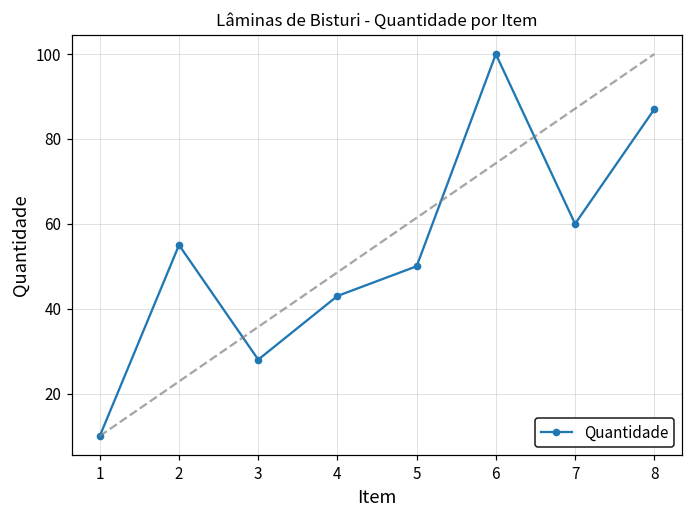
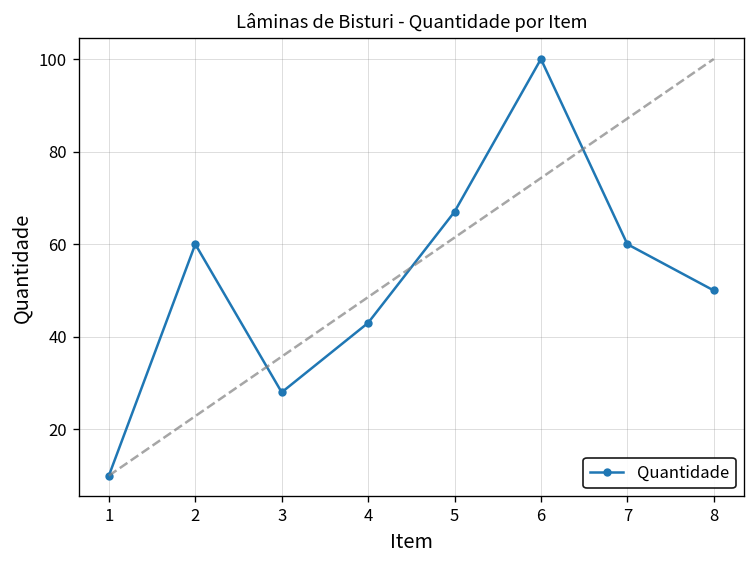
  {
    "Quantidade": {
-     "2": 55,
+     "2": 60,
      "3": 28,
      "4": 43,
-     "5": 50,
+     "5": 67,
      "6": 100,
      "7": 60,
-     "8": 87
+     "8": 50
    }
  }
